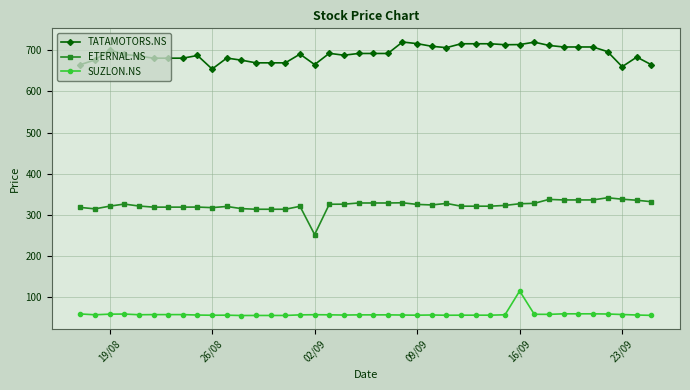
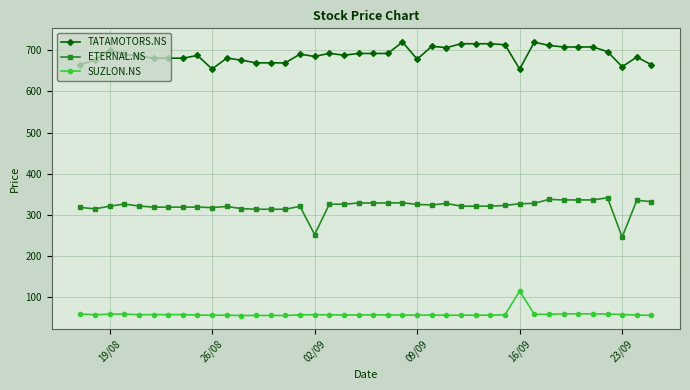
  {
    "TATAMOTORS.NS": {
      "26/08": 650,
-     "02/09": 660,
-     "09/09": 720,
-     "16/09": 710,
+     "02/09": 680,
+     "09/09": 680,
+     "16/09": 650,
      "23/09": 660
    },
    "ETERNAL.NS": {
      "19/08": 320,
      "26/08": 320,
      "02/09": 250,
      "09/09": 330,
      "16/09": 330,
-     "23/09": 340
+     "23/09": 250
    },
    "SUZLON.NS": {
      "19/08": 60,
      "26/08": 60,
      "02/09": 60,
      "09/09": 60,
      "16/09": 120,
      "23/09": 60
    }
  }
